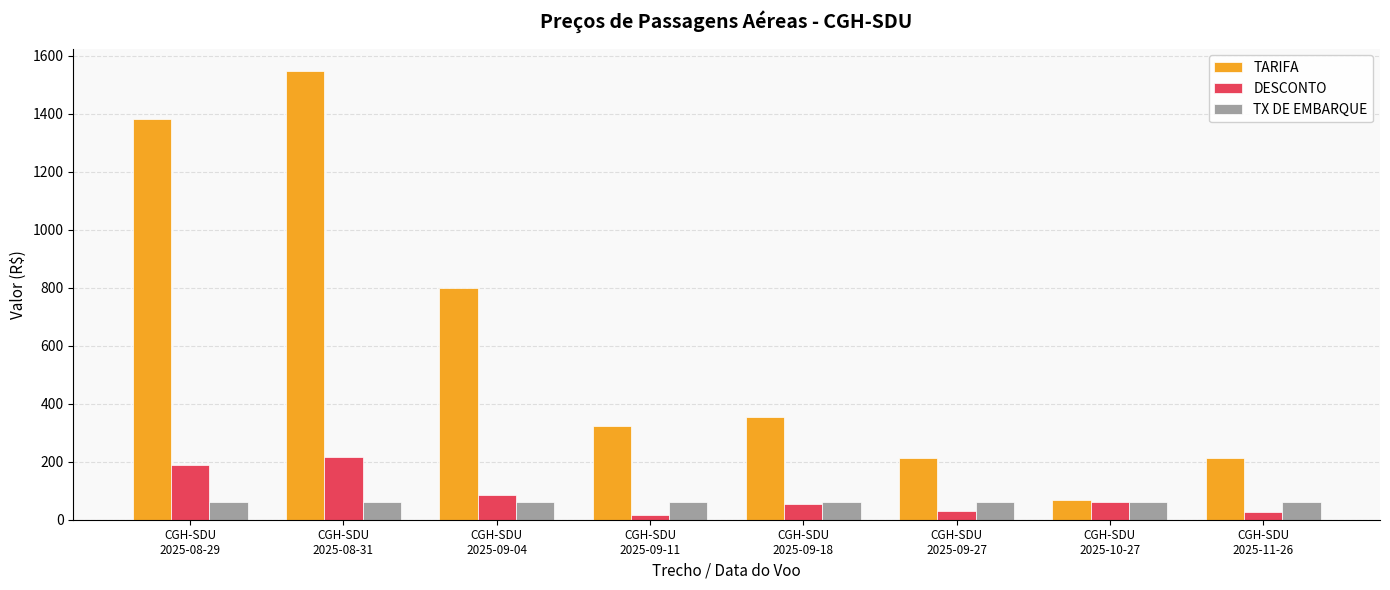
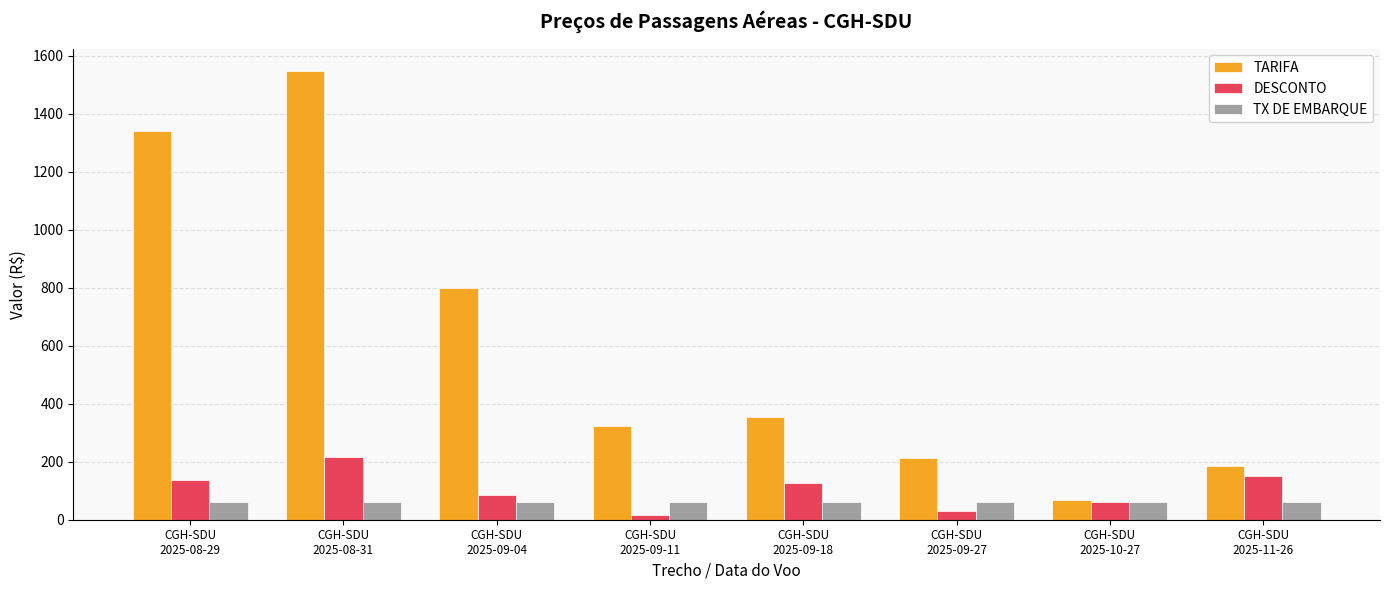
  {
    "TARIFA": {
-     "CGH-SDU 2025-08-29": 1380,
+     "CGH-SDU 2025-08-29": 1340,
      "CGH-SDU 2025-08-31": 1550,
      "CGH-SDU 2025-09-04": 800,
      "CGH-SDU 2025-09-11": 320,
      "CGH-SDU 2025-09-18": 350,
      "CGH-SDU 2025-09-27": 210,
      "CGH-SDU 2025-10-27": 70,
-     "CGH-SDU 2025-11-26": 210
+     "CGH-SDU 2025-11-26": 180
    },
    "DESCONTO": {
-     "CGH-SDU 2025-08-29": 190,
+     "CGH-SDU 2025-08-29": 140,
      "CGH-SDU 2025-08-31": 220,
      "CGH-SDU 2025-09-04": 90,
      "CGH-SDU 2025-09-11": 10,
-     "CGH-SDU 2025-09-18": 60,
+     "CGH-SDU 2025-09-18": 130,
      "CGH-SDU 2025-09-27": 30,
      "CGH-SDU 2025-10-27": 60,
-     "CGH-SDU 2025-11-26": 30
+     "CGH-SDU 2025-11-26": 150
    },
    "TX DE EMBARQUE": {
      "CGH-SDU 2025-08-29": 60,
      "CGH-SDU 2025-08-31": 60,
      "CGH-SDU 2025-09-04": 60,
      "CGH-SDU 2025-09-11": 60,
      "CGH-SDU 2025-09-18": 60,
      "CGH-SDU 2025-09-27": 60,
      "CGH-SDU 2025-10-27": 60,
      "CGH-SDU 2025-11-26": 60
    }
  }
